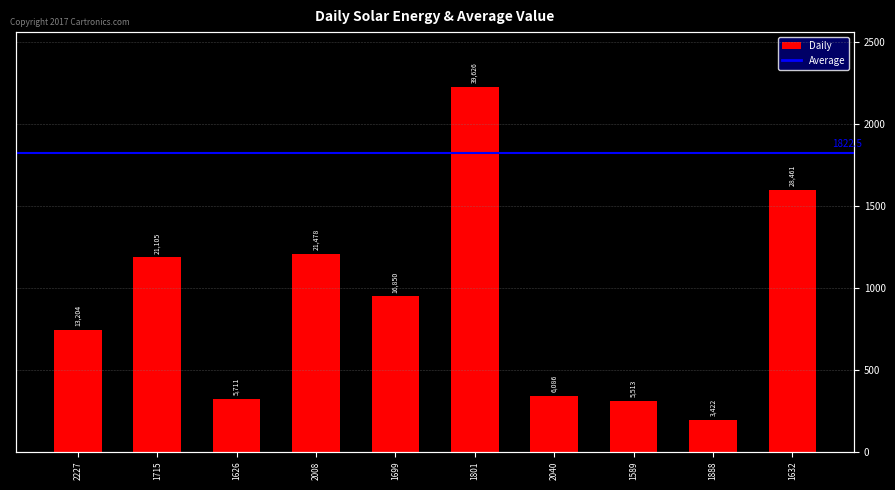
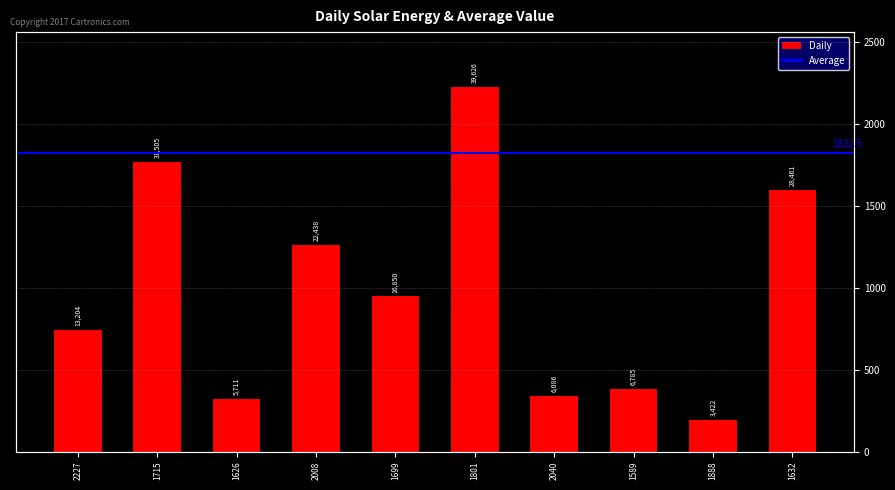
  {
    "2227": "13,204",
-   "1715": "21,105",
+   "1715": "31,505",
    "1626": "5,711",
-   "2008": "21,478",
+   "2008": "22,438",
    "1699": "16,850",
    "1801": "39,626",
    "2040": "6,086",
-   "1589": "5,513",
+   "1589": "6,785",
    "1888": "3,422",
    "1632": "28,461"
  }
